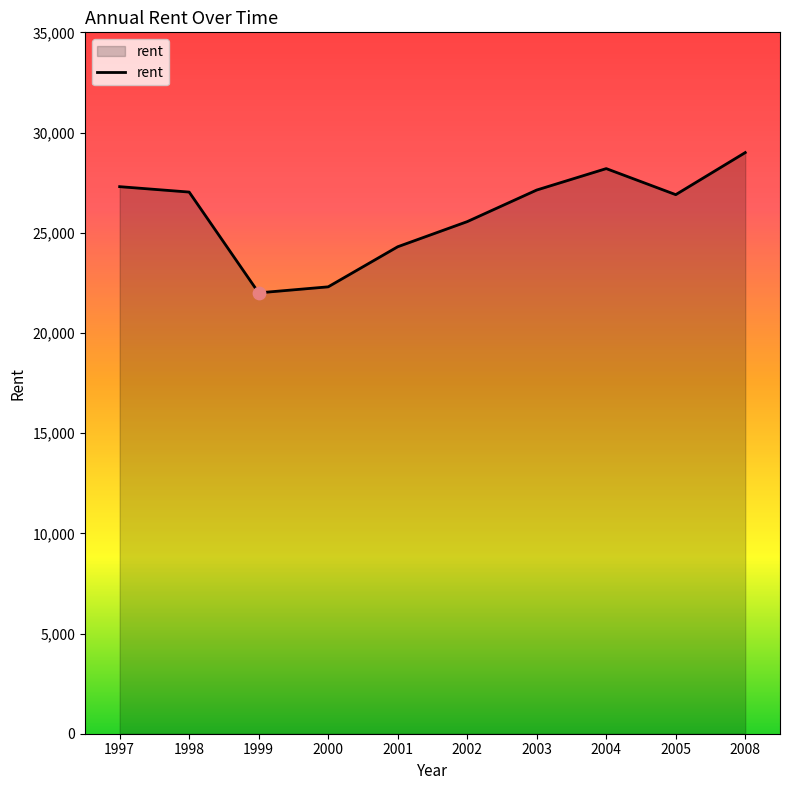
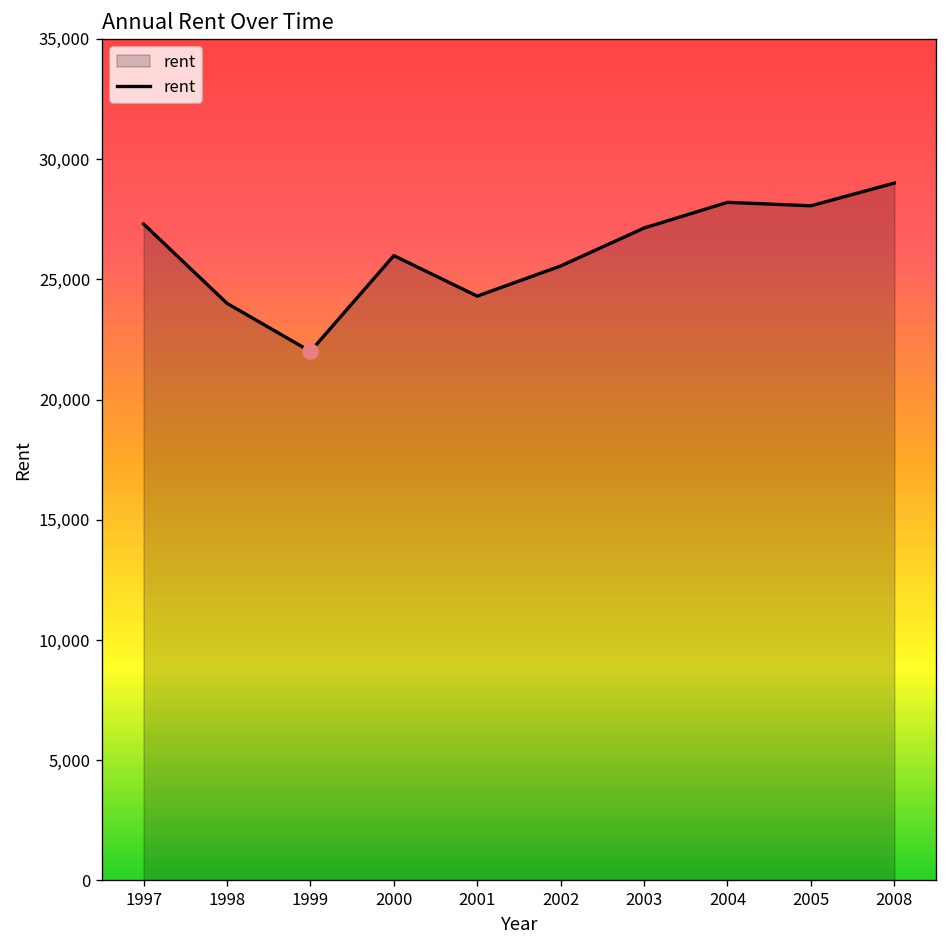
  {
    "rent": {
      "1997": "27,300",
-     "1998": "27,000",
-     "2000": "22,300",
+     "1998": "24,000",
+     "2000": "26,000",
      "2001": "24,300",
      "2002": "25,600",
      "2003": "27,100",
      "2004": "28,200",
-     "2005": "26,900",
+     "2005": "28,100",
      "2008": "29,000"
    }
  }
